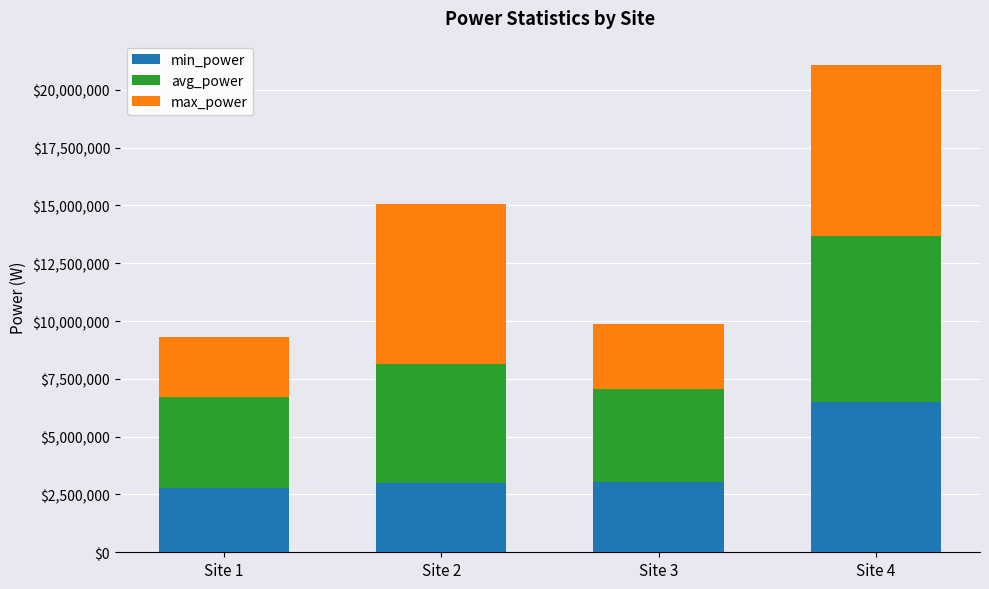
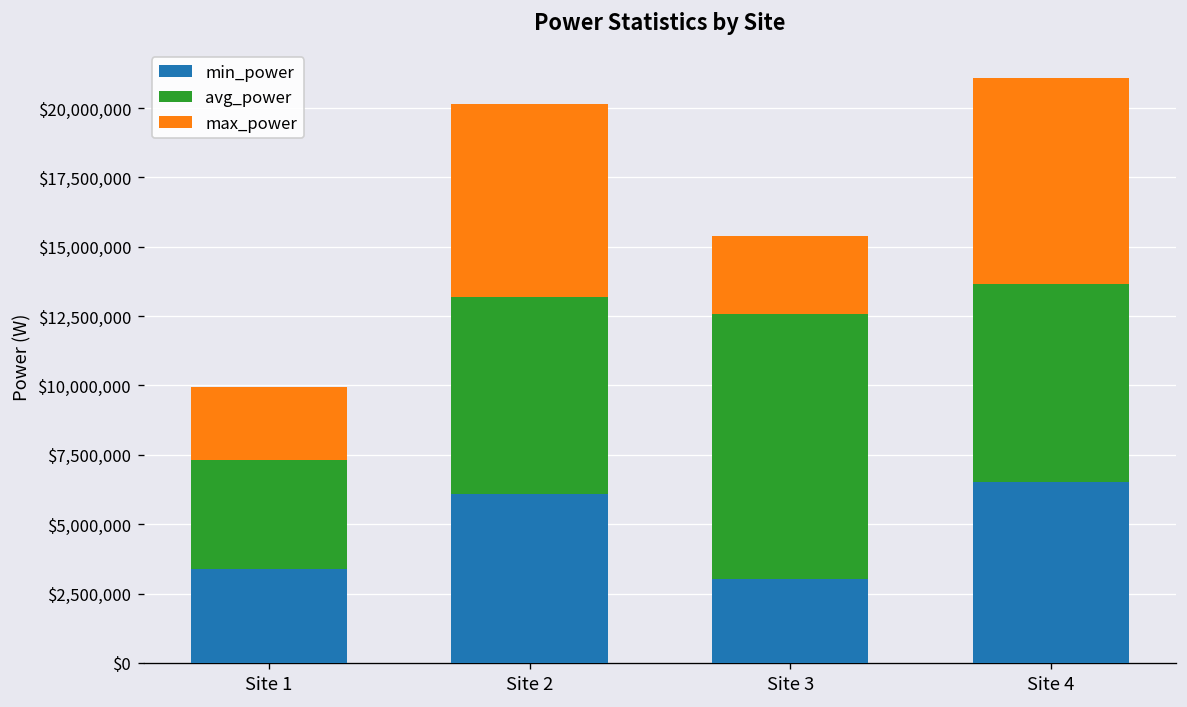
  {
    "min_power": {
-     "Site 1": "$2,800,000",
-     "Site 2": "$3,000,000",
+     "Site 1": "$3,400,000",
+     "Site 2": "$6,100,000",
      "Site 3": "$3,000,000",
      "Site 4": "$6,500,000"
    },
    "avg_power": {
      "Site 1": "$3,900,000",
-     "Site 2": "$5,100,000",
-     "Site 3": "$4,000,000",
+     "Site 2": "$7,100,000",
+     "Site 3": "$9,500,000",
      "Site 4": "$7,200,000"
    },
    "max_power": {
      "Site 1": "$2,600,000",
      "Site 2": "$6,900,000",
      "Site 3": "$2,800,000",
      "Site 4": "$7,400,000"
    }
  }
